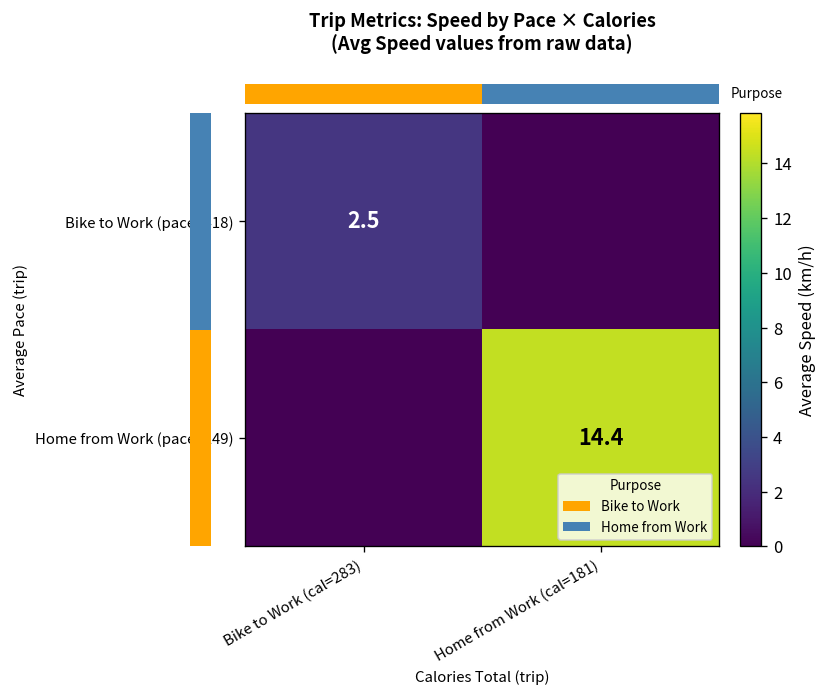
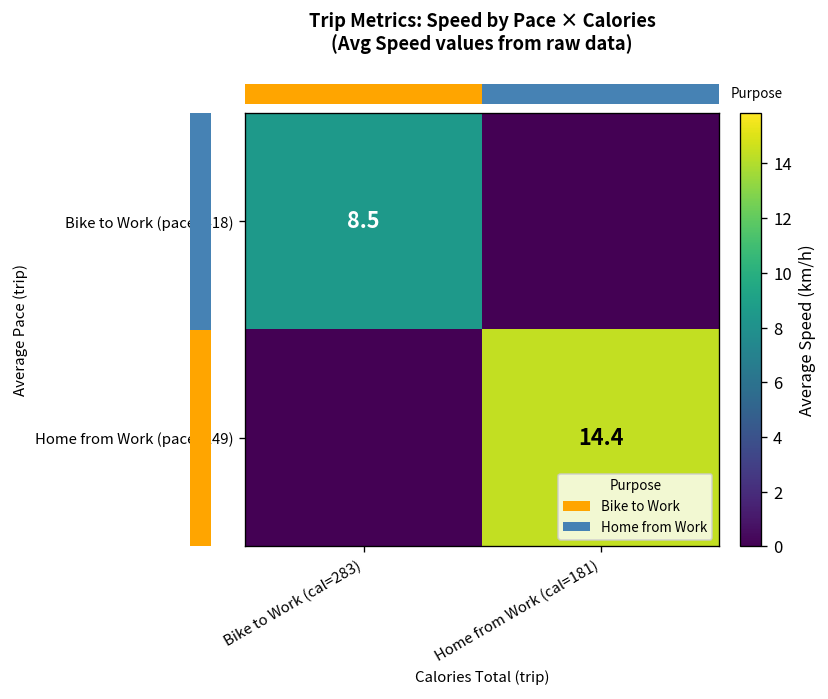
  {
    "Bike to Work (pace=418)": {
-     "Bike to Work (cal=283)": 2.5
+     "Bike to Work (cal=283)": 8.5
    },
    "Home from Work (pace=249)": {
      "Home from Work (cal=181)": 14.4
    }
  }
